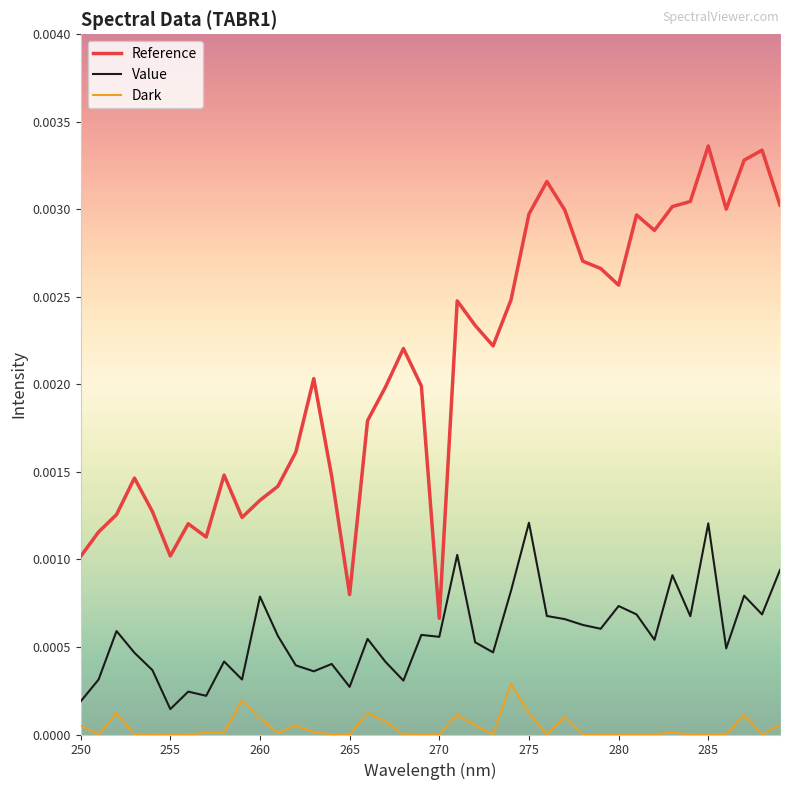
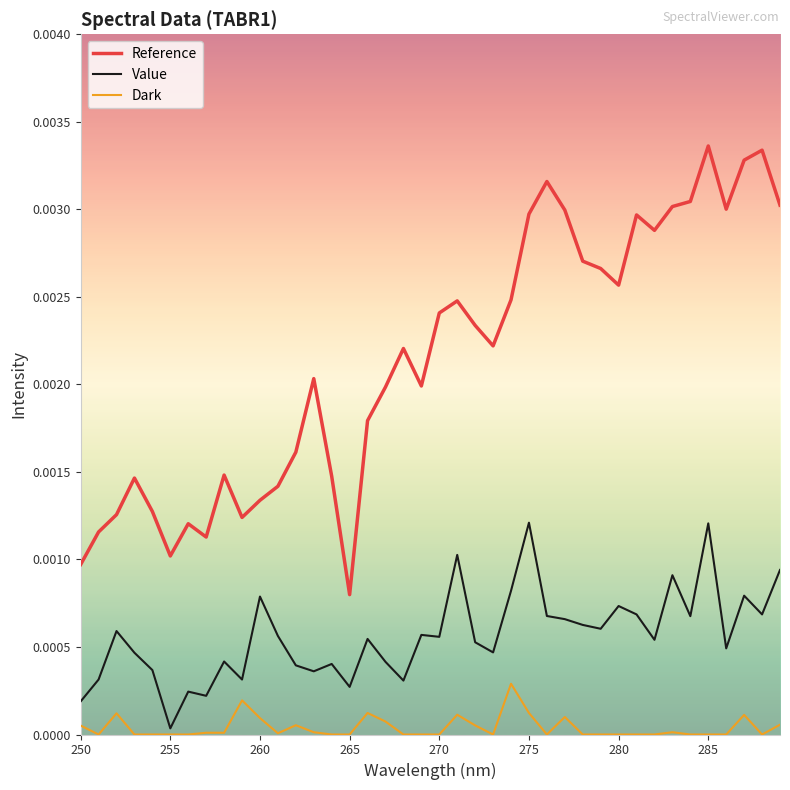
  {
    "Reference": {
-     "250": 0.00102,
+     "250": 0.00097,
      "255": 0.00102,
      "260": 0.00134,
      "265": 0.00080,
-     "270": 0.00066,
+     "270": 0.00241,
      "275": 0.00297,
      "280": 0.00257,
      "285": 0.00336
    },
    "Value": {
      "250": 0.00019,
-     "255": 0.00015,
+     "255": 0.00004,
      "260": 0.00079,
      "265": 0.00027,
      "270": 0.00056,
      "275": 0.00121,
      "280": 0.00073,
      "285": 0.00121
    },
    "Dark": {
      "250": 0.00005,
      "255": 0.00000,
      "260": 0.00009,
      "265": 0.00000,
      "270": 0.00000,
      "275": 0.00012,
      "280": 0.00000,
      "285": 0.00000
    }
  }
